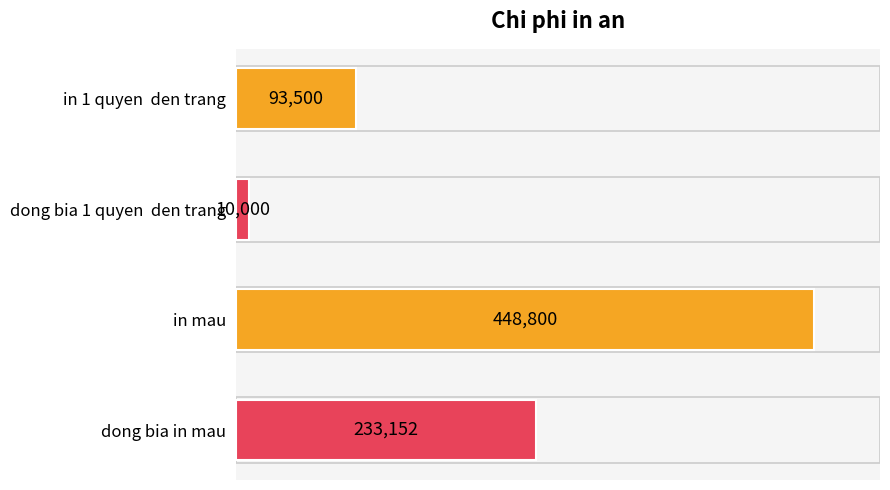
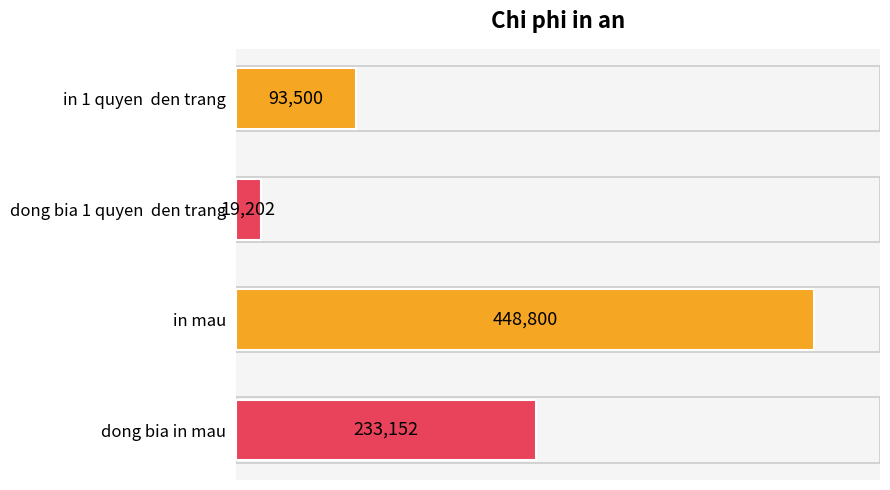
  {
    "in 1 quyen den trang": "93,500",
-   "dong bia 1 quyen den trang": "10,000",
+   "dong bia 1 quyen den trang": "19,202",
    "in mau": "448,800",
    "dong bia in mau": "233,152"
  }
